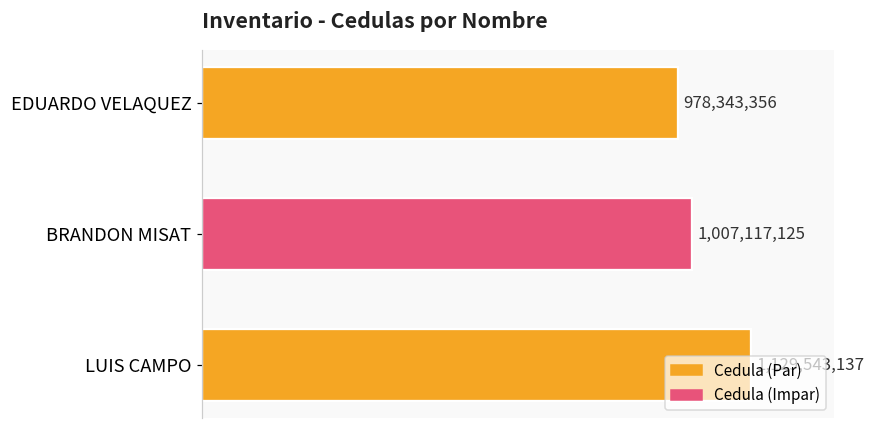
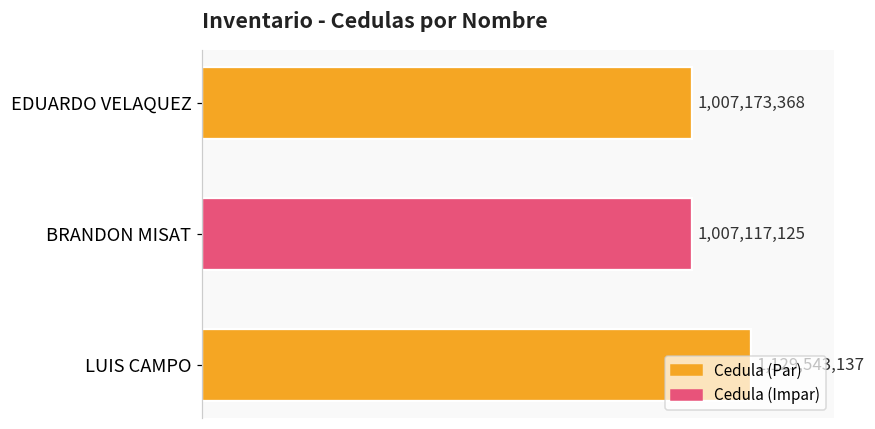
  {
-   "EDUARDO VELAQUEZ": "978,343,356",
+   "EDUARDO VELAQUEZ": "1,007,173,368",
    "BRANDON MISAT": "1,007,117,125"
  }
